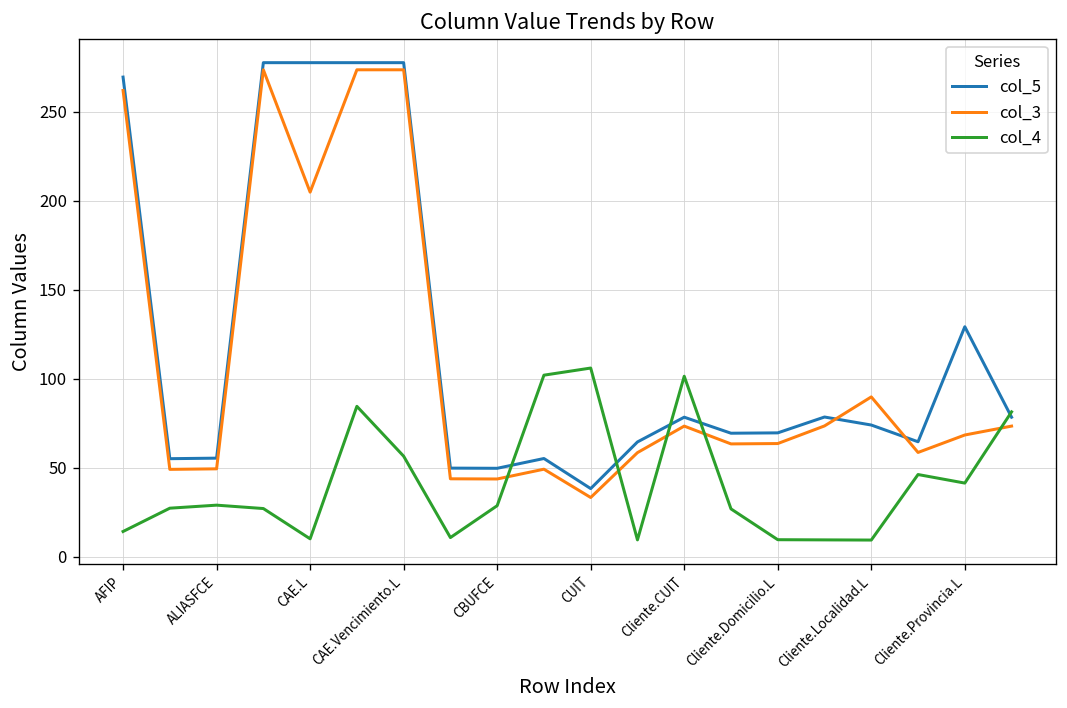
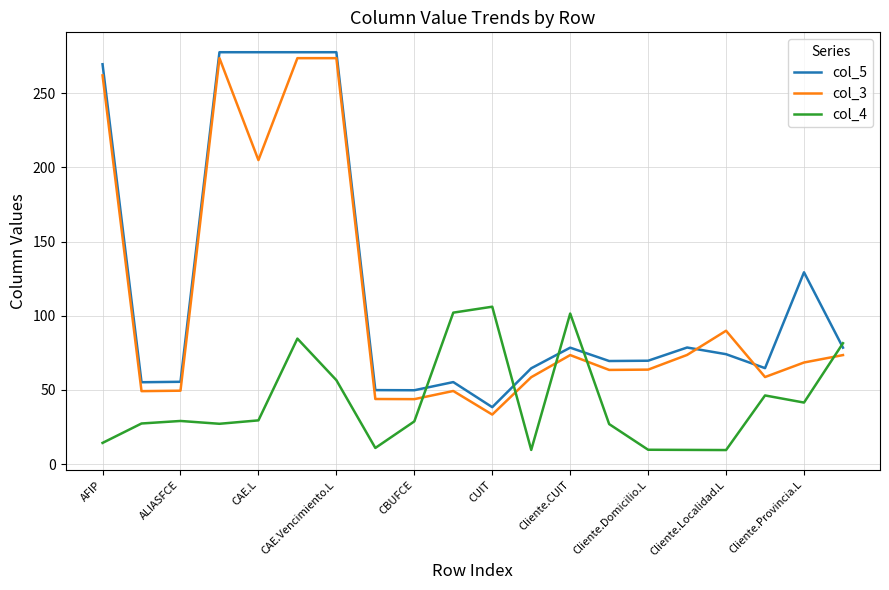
  {
    "col_5": {
      "AFIP": 270,
      "ALIASFCE": 56,
      "CAE.L": 278,
      "CAE.Vencimiento.L": 278,
      "CBUFCE": 50,
      "CUIT": 38,
      "Cliente.CUIT": 79,
      "Cliente.Domicilio.L": 70,
      "Cliente.Localidad.L": 74,
      "Cliente.Provincia.L": 129
    },
    "col_3": {
      "AFIP": 262,
      "ALIASFCE": 50,
      "CAE.L": 205,
      "CAE.Vencimiento.L": 274,
      "CBUFCE": 44,
      "CUIT": 33,
      "Cliente.CUIT": 74,
      "Cliente.Domicilio.L": 64,
      "Cliente.Localidad.L": 90,
      "Cliente.Provincia.L": 69
    },
    "col_4": {
      "AFIP": 14,
      "ALIASFCE": 29,
-     "CAE.L": 10,
+     "CAE.L": 30,
      "CAE.Vencimiento.L": 57,
      "CBUFCE": 29,
      "CUIT": 106,
      "Cliente.CUIT": 102,
      "Cliente.Domicilio.L": 10,
      "Cliente.Localidad.L": 10,
      "Cliente.Provincia.L": 42
    }
  }
